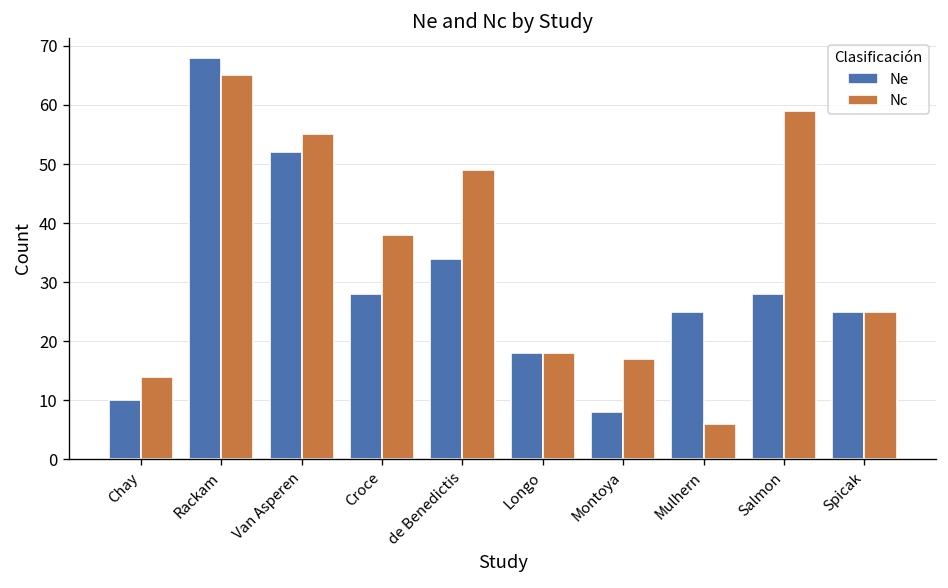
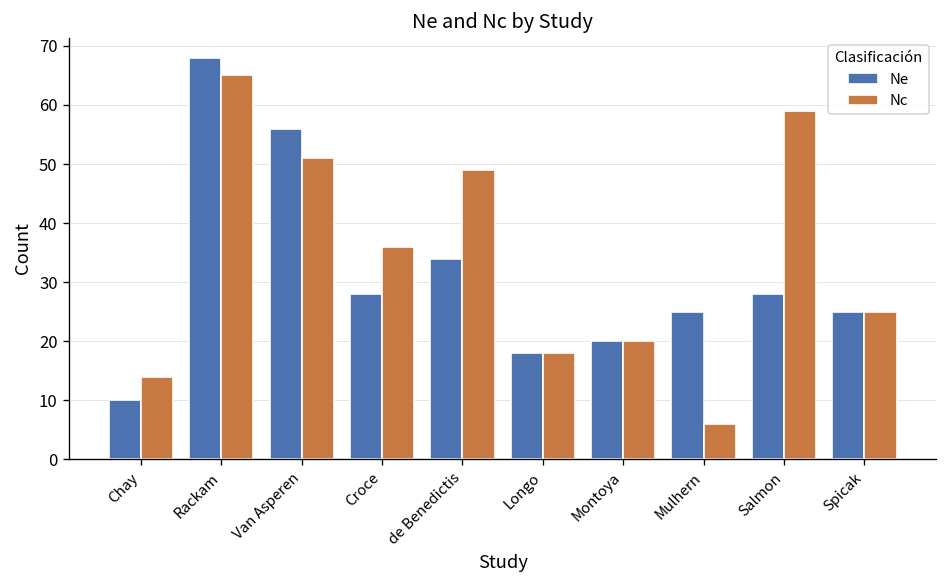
  {
    "Ne": {
      "Chay": 10,
      "Rackam": 68,
-     "Van Asperen": 52,
+     "Van Asperen": 56,
      "Croce": 28,
      "de Benedictis": 34,
      "Longo": 18,
-     "Montoya": 8,
+     "Montoya": 20,
      "Mulhern": 25,
      "Salmon": 28,
      "Spicak": 25
    },
    "Nc": {
      "Chay": 14,
      "Rackam": 65,
-     "Van Asperen": 55,
-     "Croce": 38,
+     "Van Asperen": 51,
+     "Croce": 36,
      "de Benedictis": 49,
      "Longo": 18,
-     "Montoya": 17,
+     "Montoya": 20,
      "Mulhern": 6,
      "Salmon": 59,
      "Spicak": 25
    }
  }
